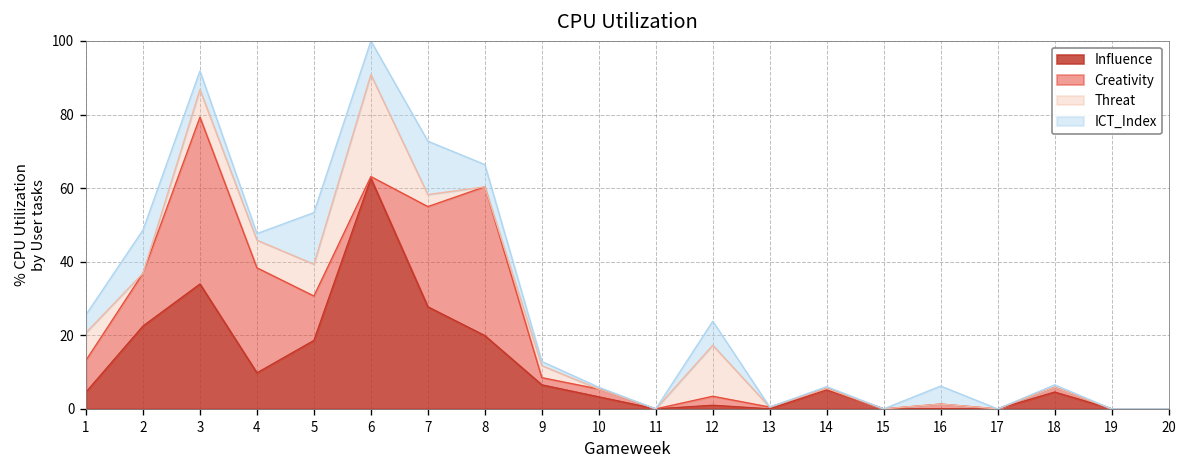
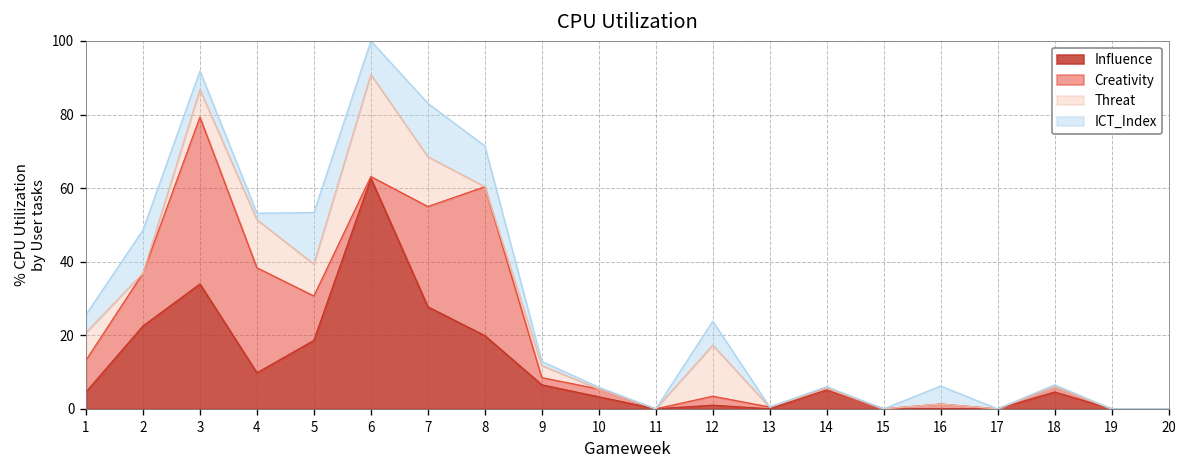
  {
    "Threat": {
      "1": 8,
      "3": 8,
-     "4": 8,
+     "4": 13,
      "5": 9,
      "6": 28,
-     "7": 3,
+     "7": 14,
      "9": 3,
      "12": 14
    },
    "ICT_Index": {
      "1": 5,
      "2": 12,
      "3": 5,
      "4": 2,
      "5": 14,
      "6": 9,
      "7": 15,
-     "8": 6,
+     "8": 11,
      "9": 1,
      "12": 7,
      "16": 5
    }
  }
